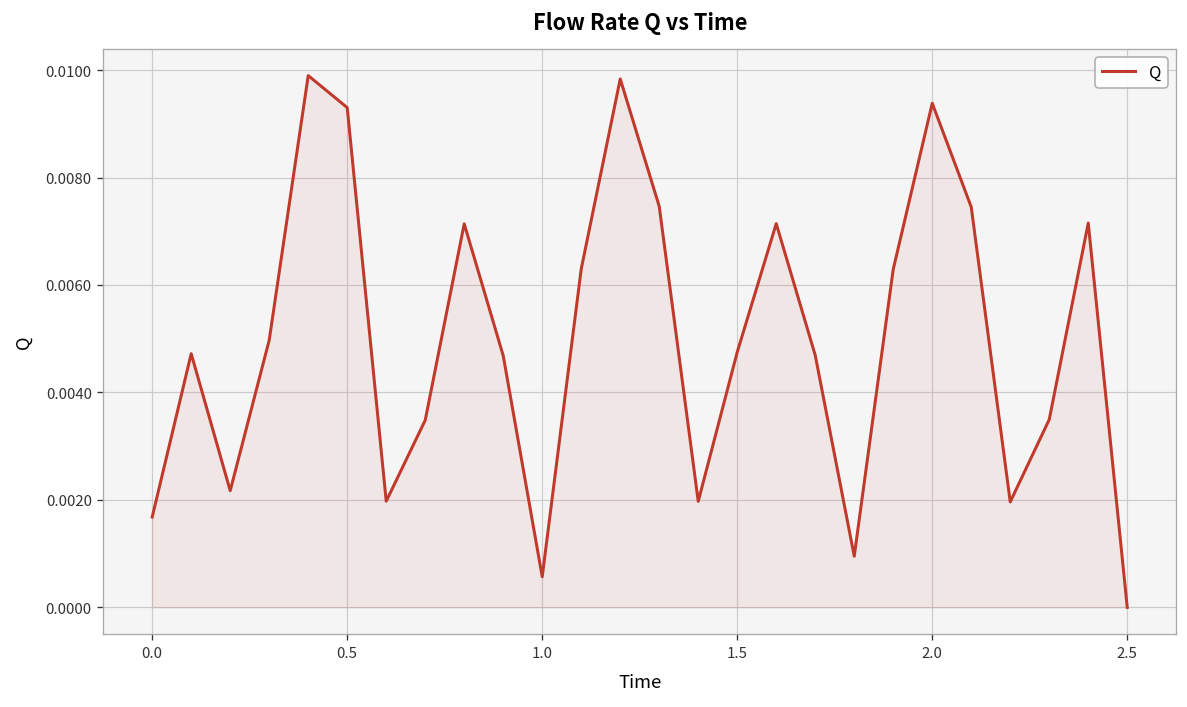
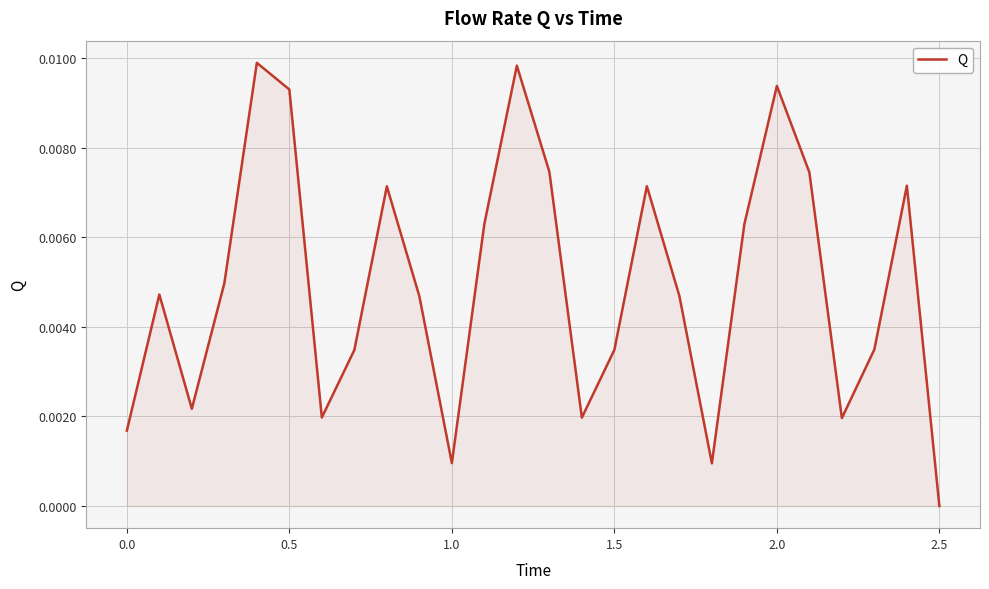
  {
    "0.0": 0.0017,
    "0.5": 0.0093,
-   "1.0": 0.0006,
-   "1.5": 0.0048,
+   "1.0": 0.0010,
+   "1.5": 0.0035,
    "2.0": 0.0094,
    "2.5": 0.0000
  }
